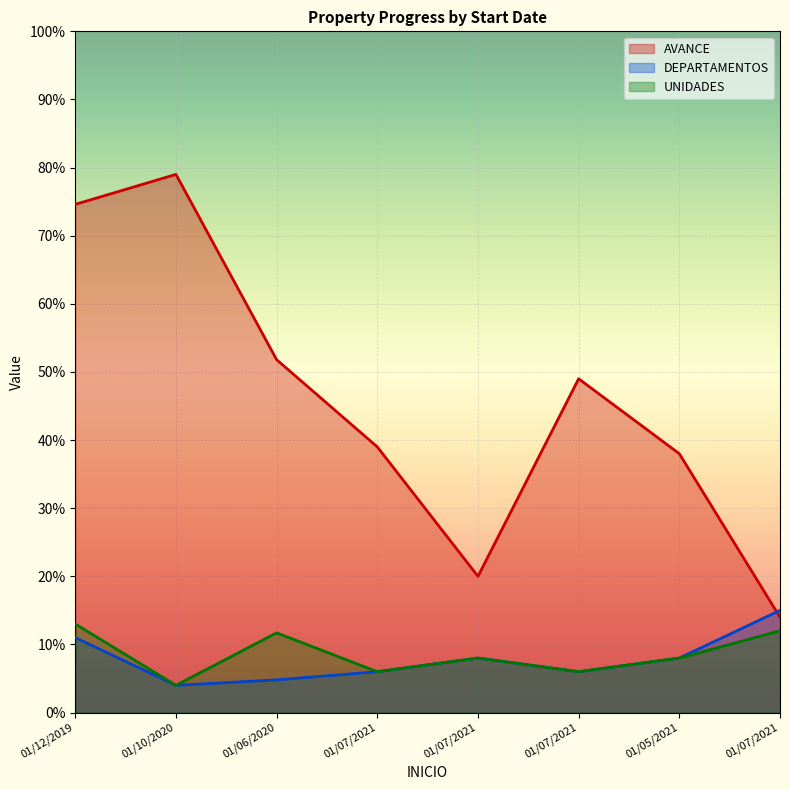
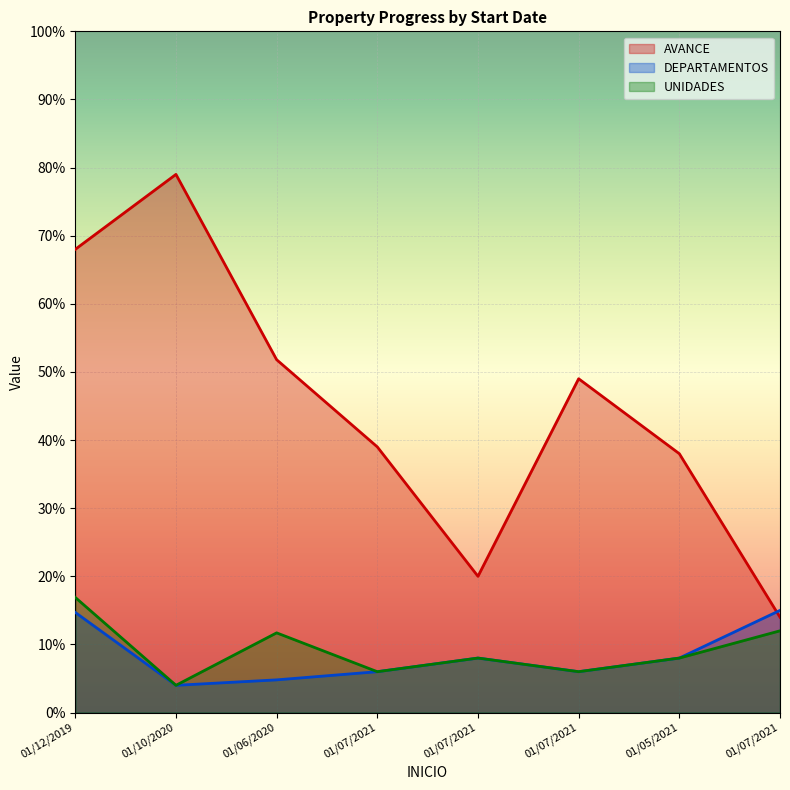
  {
    "AVANCE": {
-     "01/12/2019": "75%",
+     "01/12/2019": "68%",
      "01/10/2020": "79%",
      "01/06/2020": "52%",
      "01/05/2021": "38%"
    },
    "DEPARTAMENTOS": {
-     "01/12/2019": "11%",
+     "01/12/2019": "15%",
      "01/06/2020": "5%"
    },
    "UNIDADES": {
-     "01/12/2019": "13%",
+     "01/12/2019": "17%",
      "01/06/2020": "12%"
    }
  }
